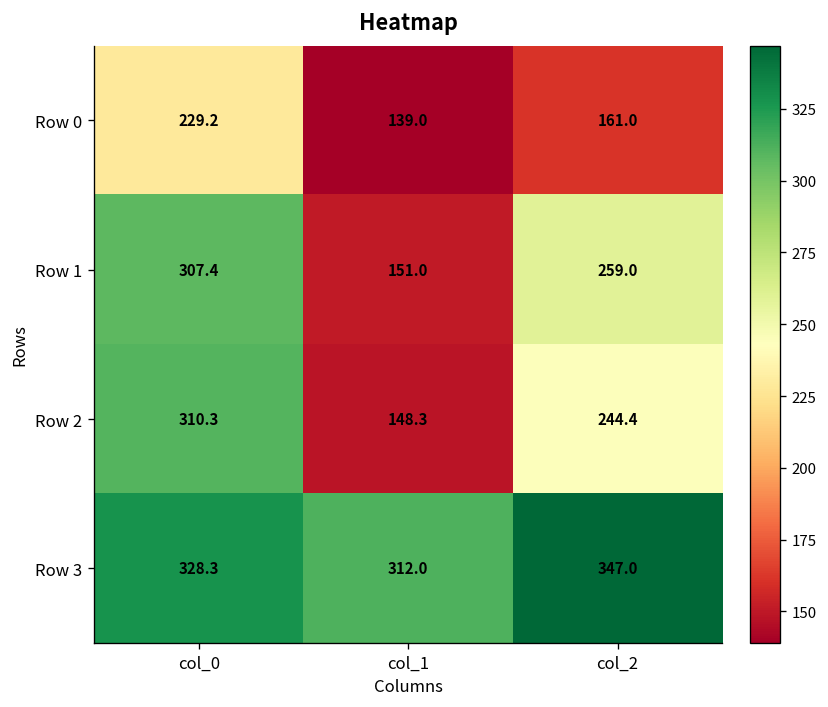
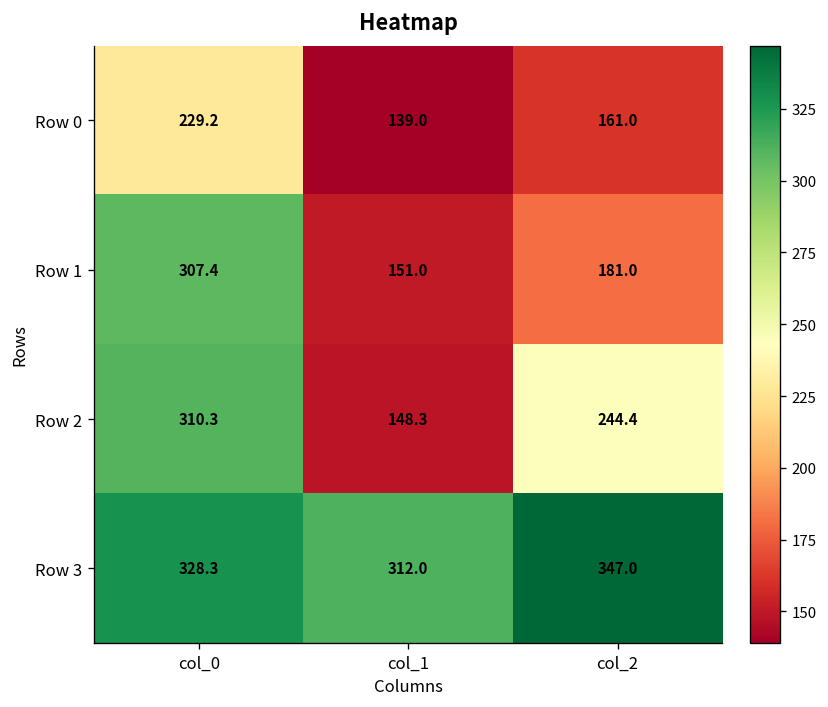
  {
    "Row 0": {
      "col_0": 229.2,
      "col_1": 139.0,
      "col_2": 161.0
    },
    "Row 1": {
      "col_0": 307.4,
      "col_1": 151.0,
-     "col_2": 259.0
+     "col_2": 181.0
    },
    "Row 2": {
      "col_0": 310.3,
      "col_1": 148.3,
      "col_2": 244.4
    },
    "Row 3": {
      "col_0": 328.3,
      "col_1": 312.0,
      "col_2": 347.0
    }
  }
